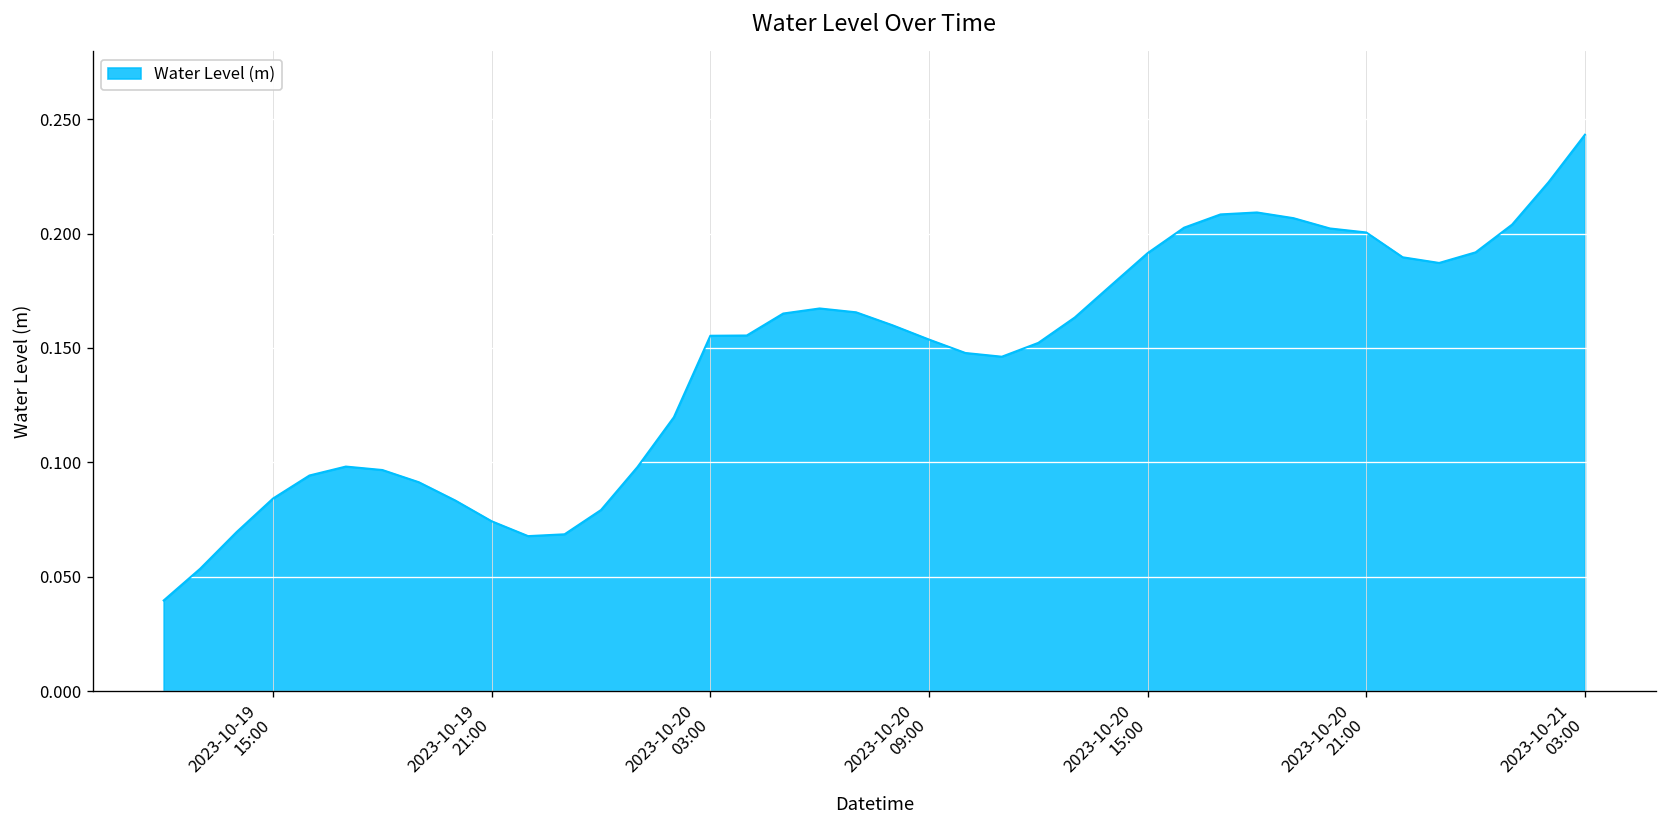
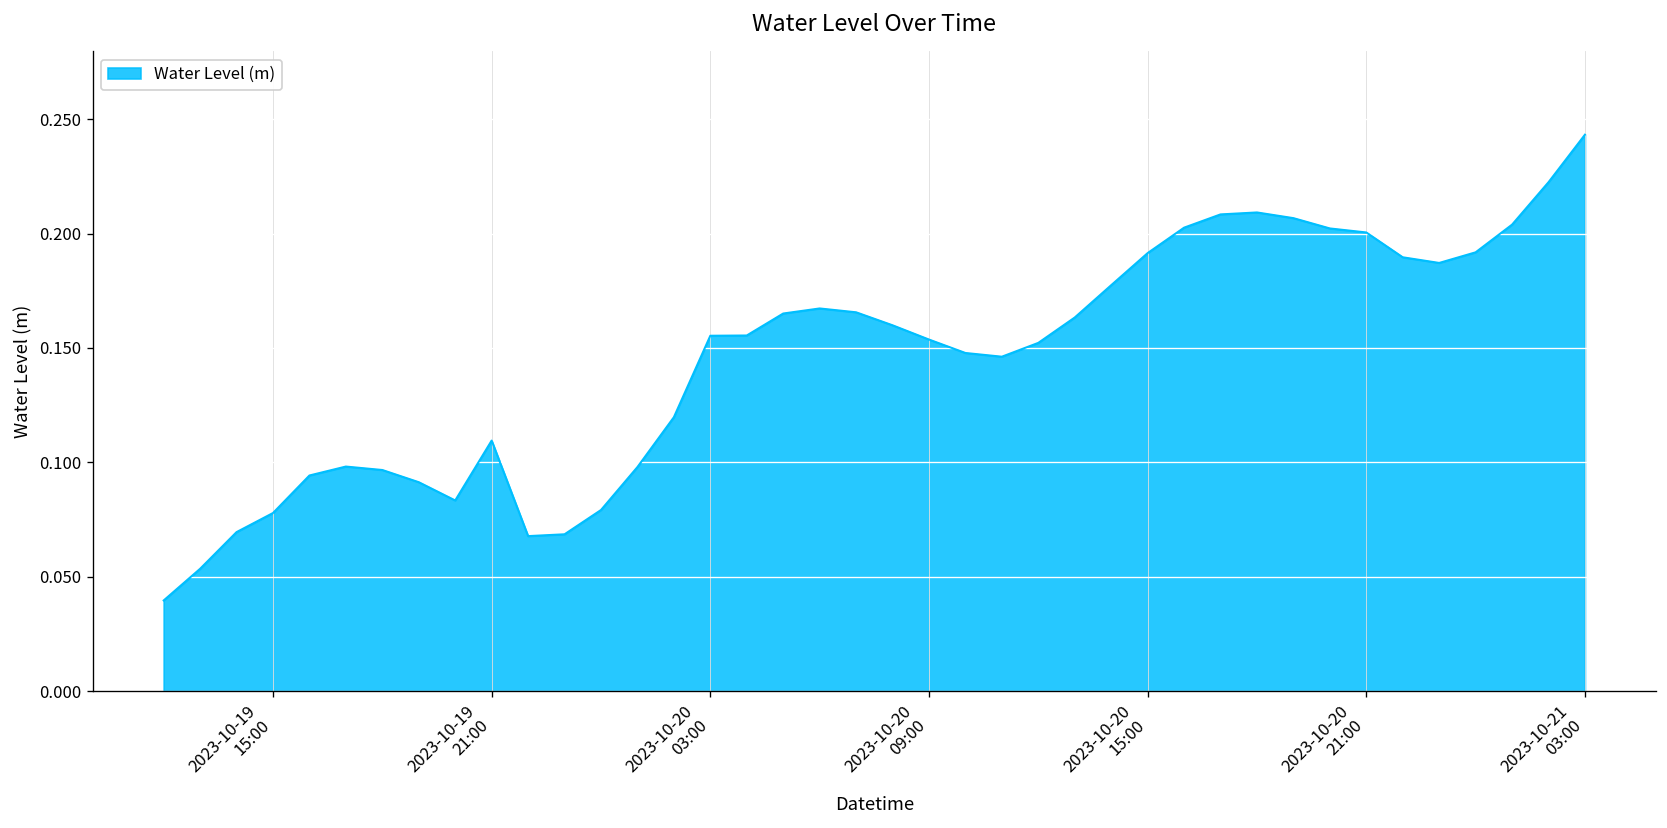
  {
-   "2023-10-19 15:00": 0.084,
-   "2023-10-19 21:00": 0.074,
+   "2023-10-19 15:00": 0.078,
+   "2023-10-19 21:00": 0.110,
    "2023-10-20 03:00": 0.155,
    "2023-10-20 09:00": 0.154,
    "2023-10-20 15:00": 0.191,
    "2023-10-20 21:00": 0.201,
    "2023-10-21 03:00": 0.243
  }
